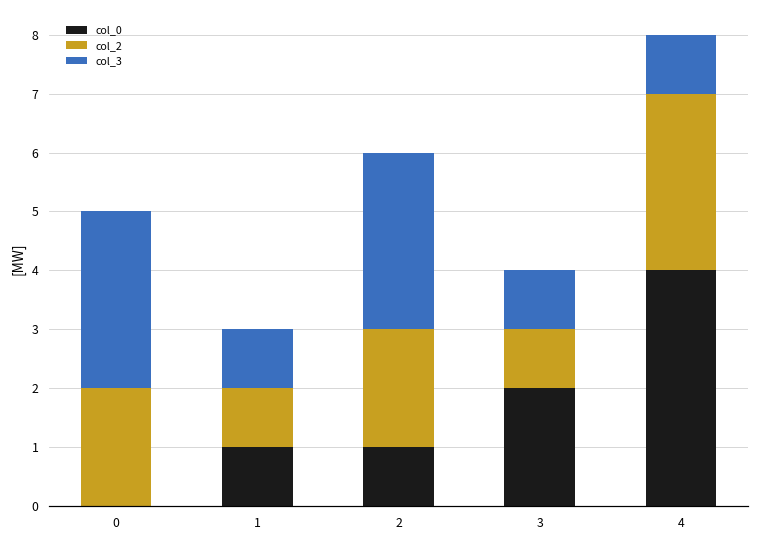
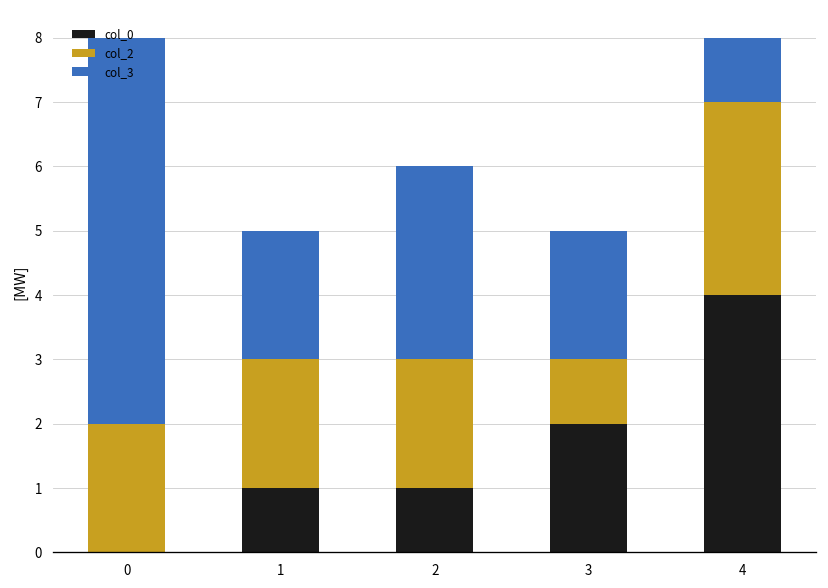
  {
    "col_0": {
      "0": 0,
      "1": 1,
      "2": 1,
      "3": 2,
      "4": 4
    },
    "col_2": {
-     "1": 1
+     "1": 2
    },
    "col_3": {
-     "0": 3,
-     "1": 1,
+     "0": 6,
+     "1": 2,
      "2": 3,
-     "3": 1,
+     "3": 2,
      "4": 1
    }
  }
